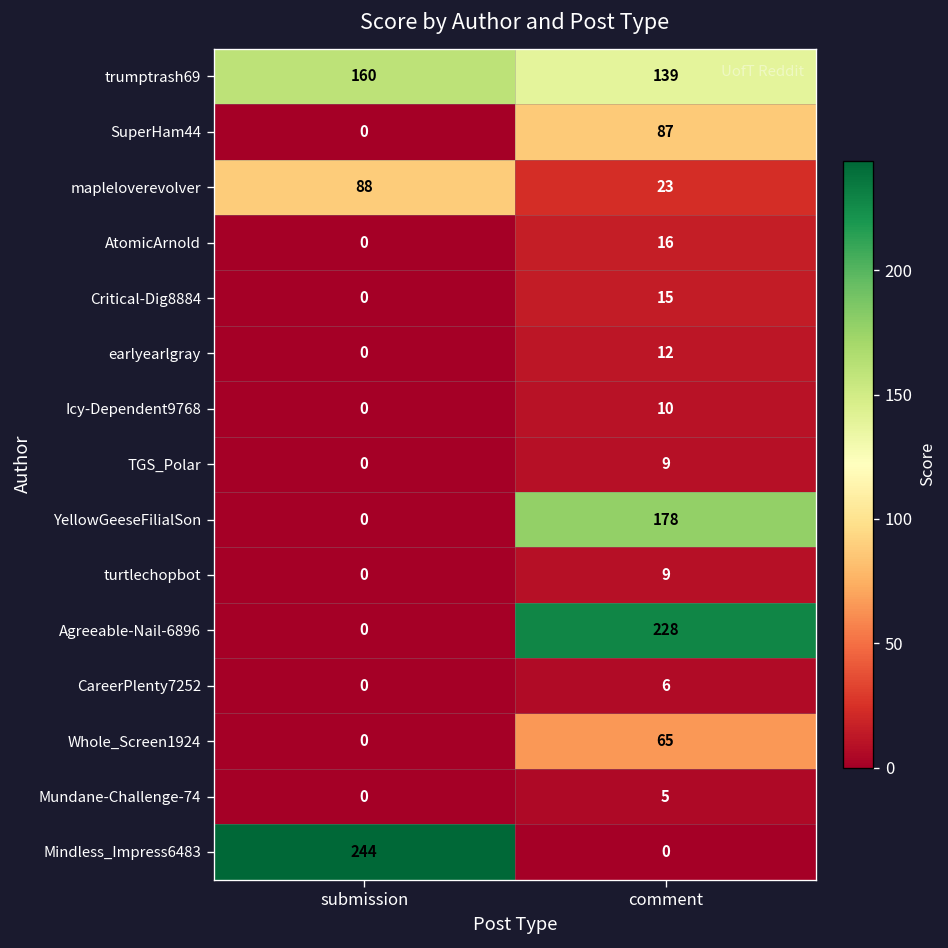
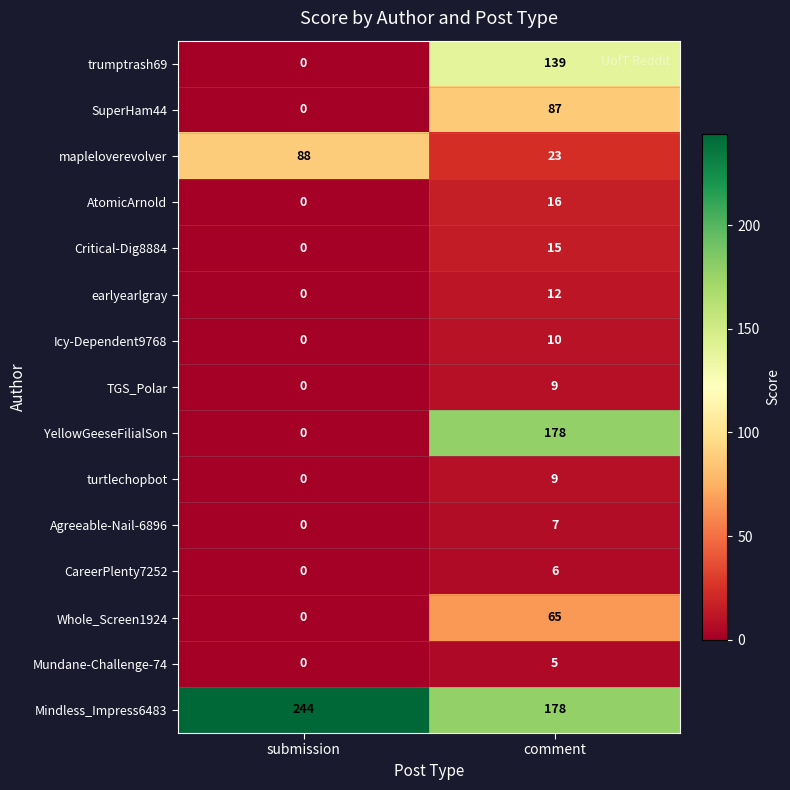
  {
    "trumptrash69": {
-     "submission": 160,
+     "submission": 0,
      "comment": 139
    },
    "SuperHam44": {
      "submission": 0,
      "comment": 87
    },
    "mapleloverevolver": {
      "submission": 88,
      "comment": 23
    },
    "AtomicArnold": {
      "submission": 0,
      "comment": 16
    },
    "Critical-Dig8884": {
      "submission": 0,
      "comment": 15
    },
    "earlyearlgray": {
      "submission": 0,
      "comment": 12
    },
    "Icy-Dependent9768": {
      "submission": 0,
      "comment": 10
    },
    "TGS_Polar": {
      "submission": 0,
      "comment": 9
    },
    "YellowGeeseFilialSon": {
      "submission": 0,
      "comment": 178
    },
    "turtlechopbot": {
      "submission": 0,
      "comment": 9
    },
    "Agreeable-Nail-6896": {
      "submission": 0,
-     "comment": 228
+     "comment": 7
    },
    "CareerPlenty7252": {
      "submission": 0,
      "comment": 6
    },
    "Whole_Screen1924": {
      "submission": 0,
      "comment": 65
    },
    "Mundane-Challenge-74": {
      "submission": 0,
      "comment": 5
    },
    "Mindless_Impress6483": {
      "submission": 244,
-     "comment": 0
+     "comment": 178
    }
  }
